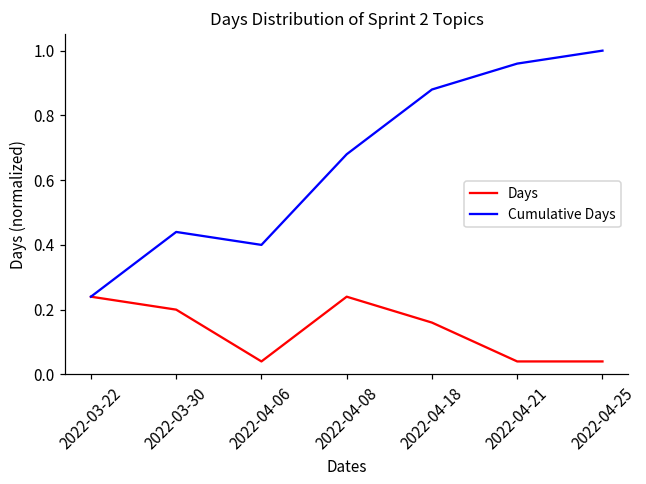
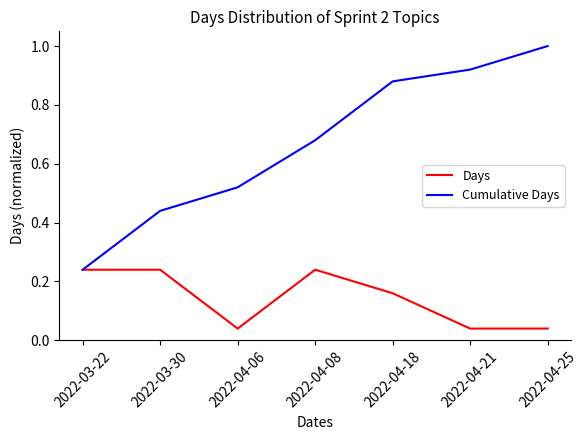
  {
    "Days": {
-     "2022-03-30": 0.20,
+     "2022-03-30": 0.24,
      "2022-04-06": 0.04,
      "2022-04-08": 0.24,
      "2022-04-18": 0.16,
      "2022-04-21": 0.04,
      "2022-04-25": 0.04
    },
    "Cumulative Days": {
      "2022-03-30": 0.44,
-     "2022-04-06": 0.40,
+     "2022-04-06": 0.52,
      "2022-04-08": 0.68,
      "2022-04-18": 0.88,
-     "2022-04-21": 0.96,
+     "2022-04-21": 0.92,
      "2022-04-25": 1.00
    }
  }
